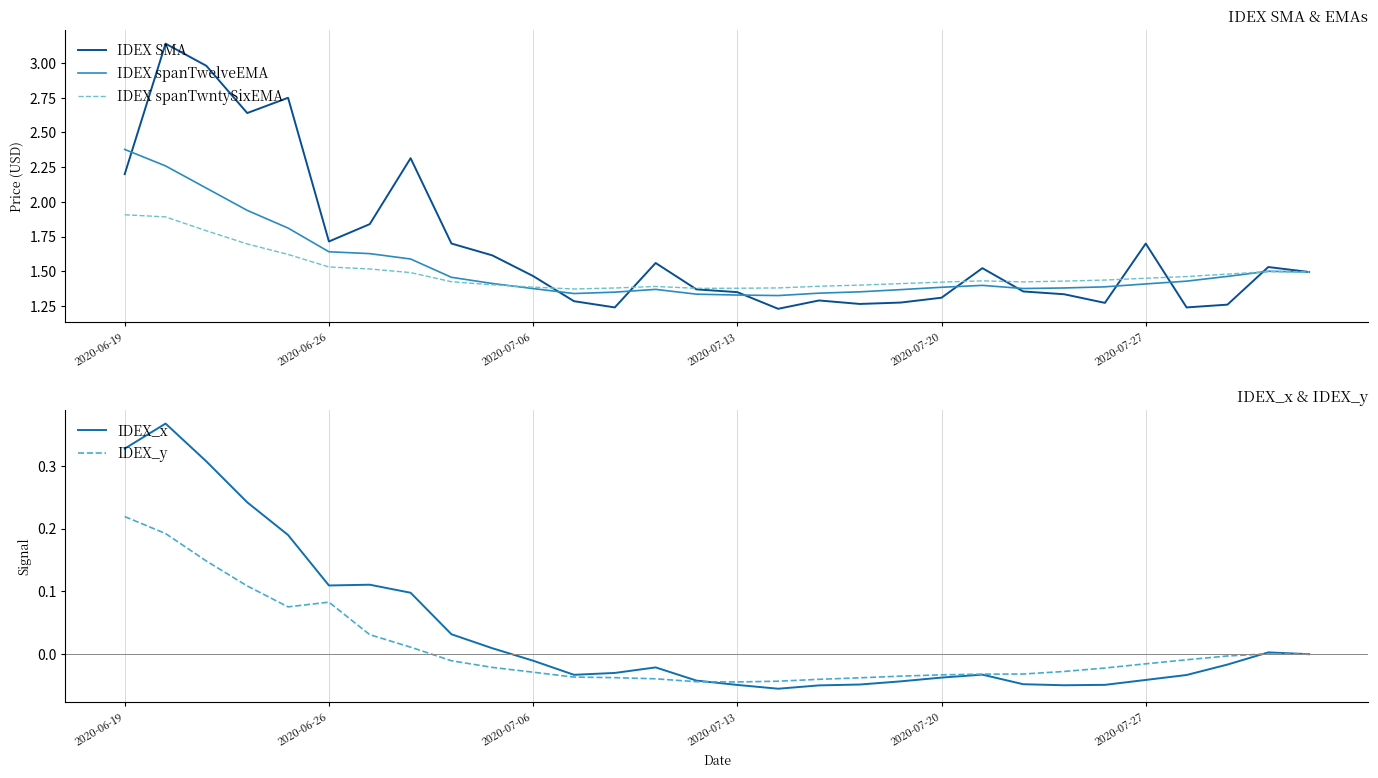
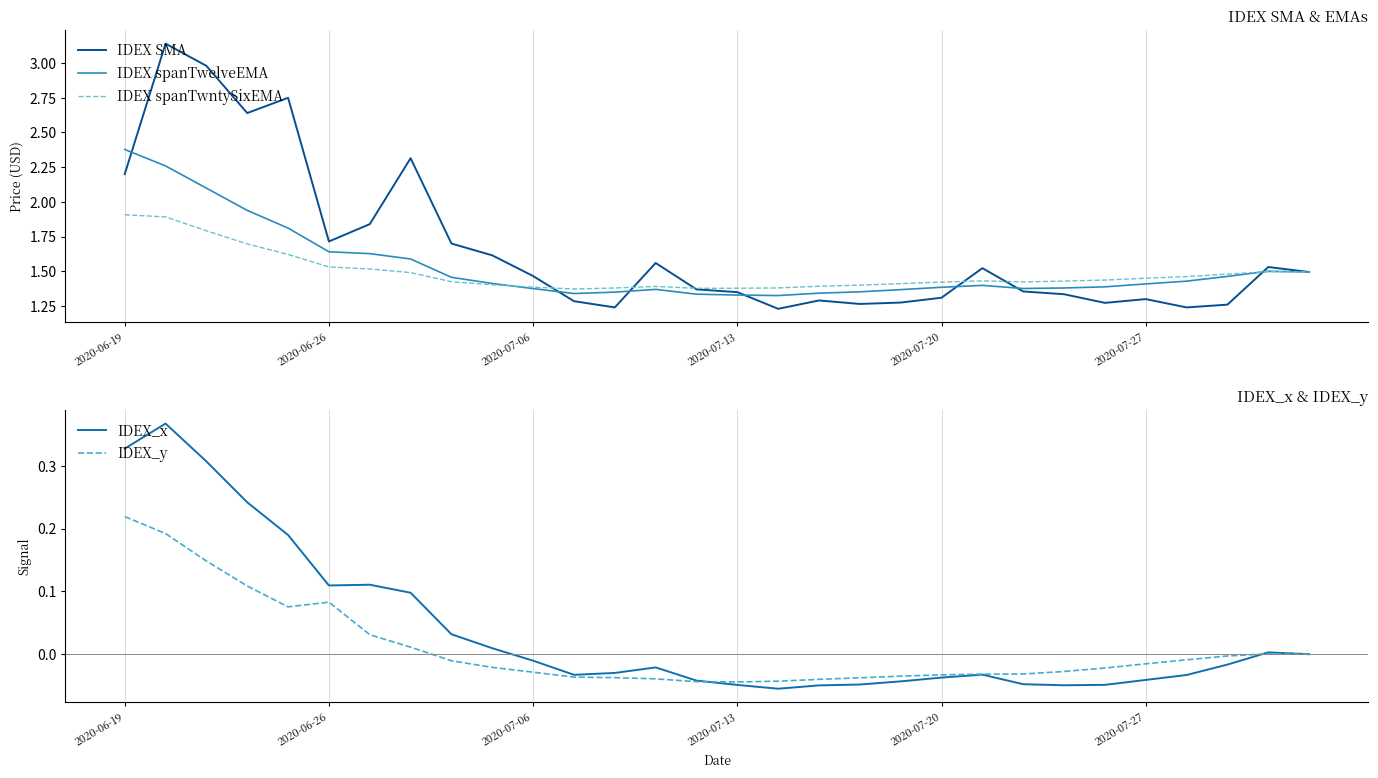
  {
    "IDEX SMA & EMAs": {
      "IDEX SMA": {
        "2020-06-19": 2.2,
        "2020-06-26": 1.7,
        "2020-07-06": 1.47,
        "2020-07-13": 1.35,
        "2020-07-20": 1.3,
-       "2020-07-27": 1.7
+       "2020-07-27": 1.3
      },
      "IDEX spanTwelveEMA": {
        "2020-06-19": 2.38,
        "2020-06-26": 1.64,
        "2020-07-13": 1.33,
        "2020-07-20": 1.4,
        "2020-07-27": 1.4
      },
      "IDEX spanTwntySixEMA": {
        "2020-06-19": 1.9,
        "2020-06-26": 1.53,
        "2020-07-13": 1.38,
        "2020-07-20": 1.42,
        "2020-07-27": 1.45
      }
    },
    "IDEX_x & IDEX_y": {
      "IDEX_x": {
        "2020-06-26": 0.11,
        "2020-07-06": -0.01,
        "2020-07-13": -0.05,
        "2020-07-20": -0.04,
        "2020-07-27": -0.04
      },
      "IDEX_y": {
        "2020-06-19": 0.22,
        "2020-06-26": 0.08,
        "2020-07-06": -0.03,
        "2020-07-13": -0.04,
        "2020-07-20": -0.03,
        "2020-07-27": -0.02
      }
    }
  }
